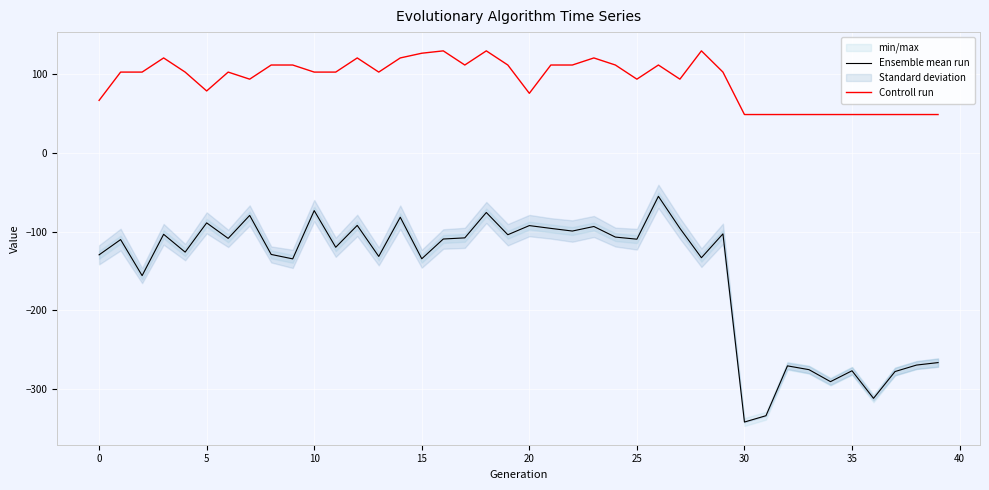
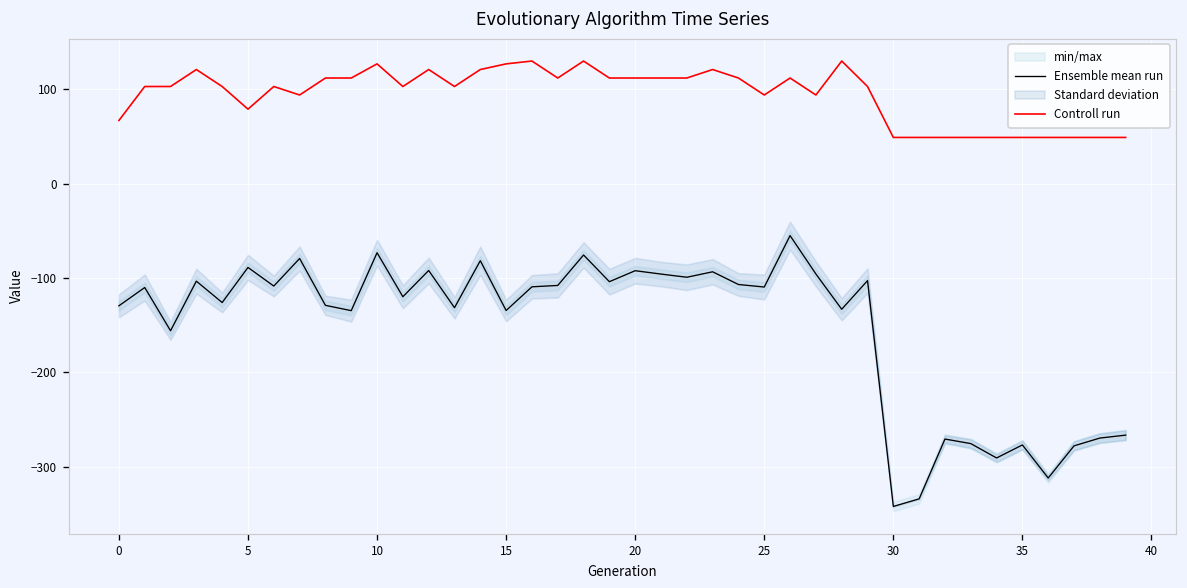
  {
    "Ensemble mean run": {
      "0": -130,
      "5": -90,
      "10": -70,
      "15": -130,
      "20": -90,
      "25": -110,
      "35": -280
    },
    "Controll run": {
      "0": 70,
      "5": 80,
-     "10": 100,
+     "10": 130,
      "15": 130,
-     "20": 80,
+     "20": 110,
      "25": 90,
      "30": 50,
      "35": 50
    }
  }
